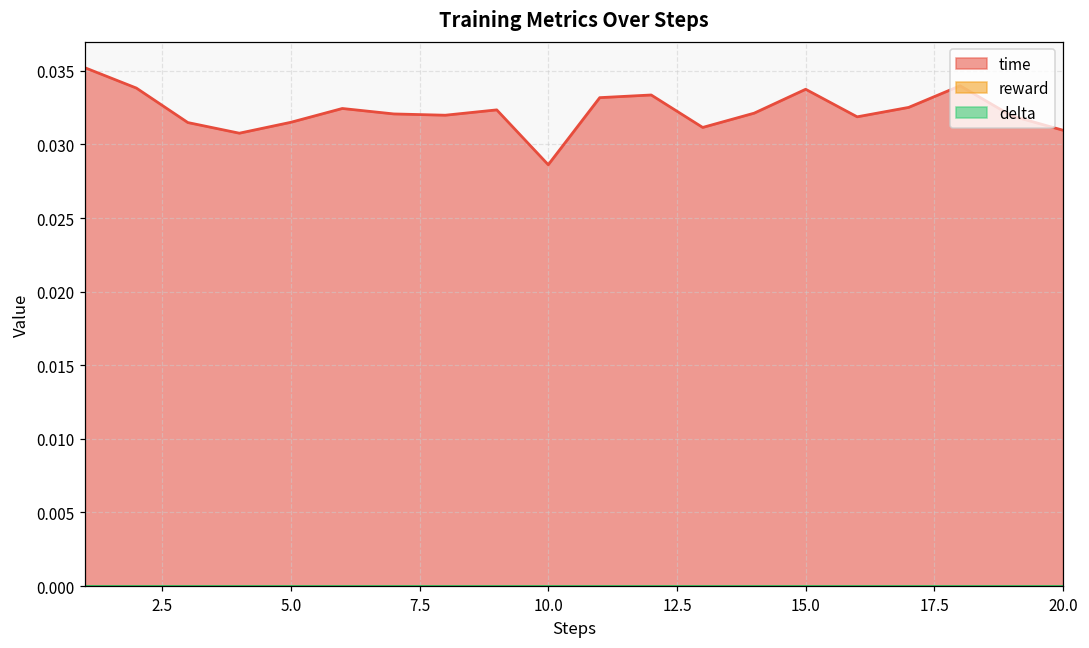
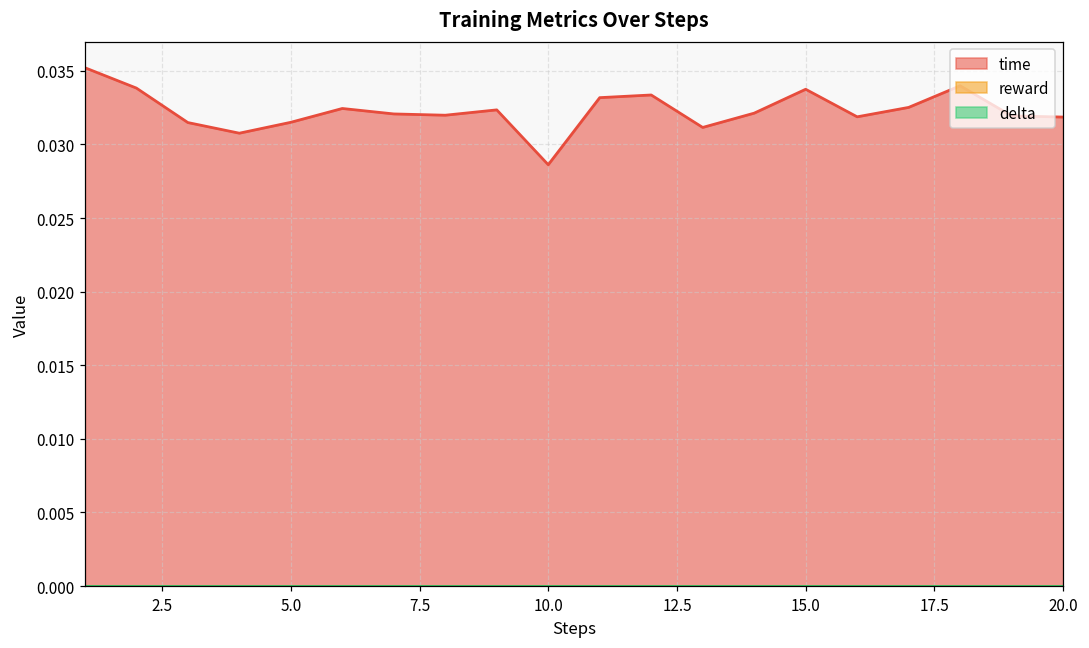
  {
    "time": {
      "5.0": 0.0315,
      "10.0": 0.0286,
      "15.0": 0.0337,
-     "20.0": 0.0310
+     "20.0": 0.0319
    },
    "delta": {
      "5.0": 0.0000,
      "10.0": 0.0000,
      "15.0": 0.0000,
      "20.0": 0.0000
    }
  }
